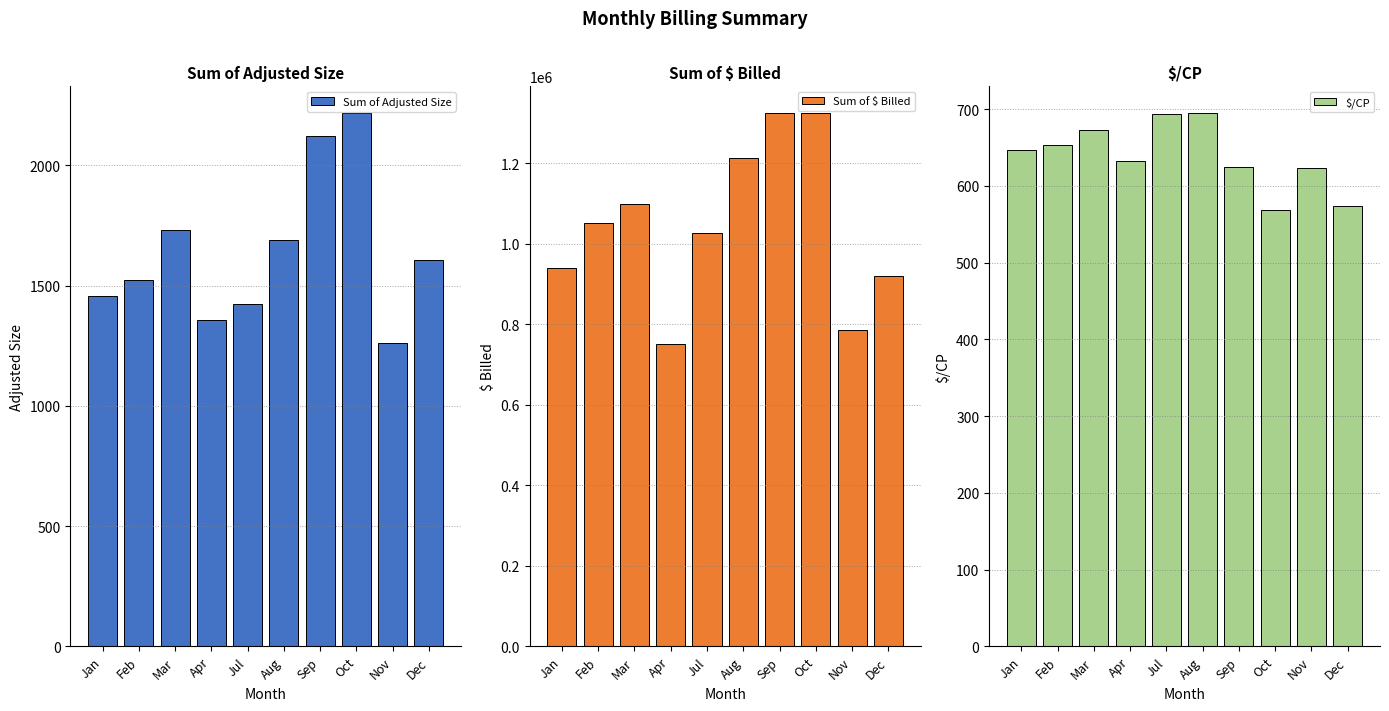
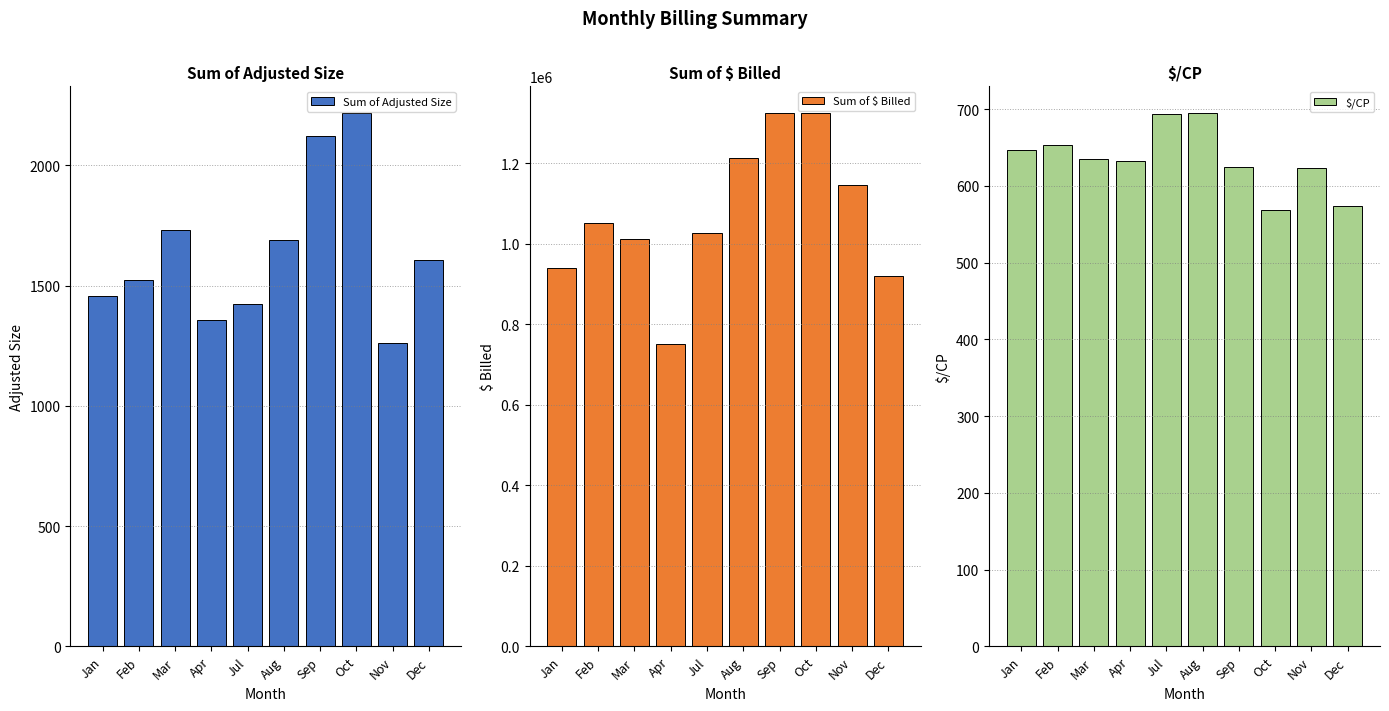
  {
    "Sum of Adjusted Size": {
      "Jan": 1460,
      "Feb": 1520,
      "Mar": 1730,
      "Apr": 1360,
      "Jul": 1420,
      "Aug": 1690,
      "Sep": 2120,
      "Oct": 2220,
      "Nov": 1260,
      "Dec": 1610
    },
    "Sum of $ Billed": {
      "Jan": 940000,
      "Feb": 1050000,
-     "Mar": 1100000,
+     "Mar": 1010000,
      "Apr": 750000,
      "Jul": 1030000,
      "Aug": 1210000,
      "Sep": 1330000,
      "Oct": 1320000,
-     "Nov": 790000,
+     "Nov": 1150000,
      "Dec": 920000
    },
    "$/CP": {
      "Jan": 650,
      "Feb": 650,
-     "Mar": 670,
+     "Mar": 630,
      "Apr": 630,
      "Jul": 690,
      "Aug": 690,
      "Sep": 620,
      "Oct": 570,
      "Nov": 620,
      "Dec": 570
    }
  }
